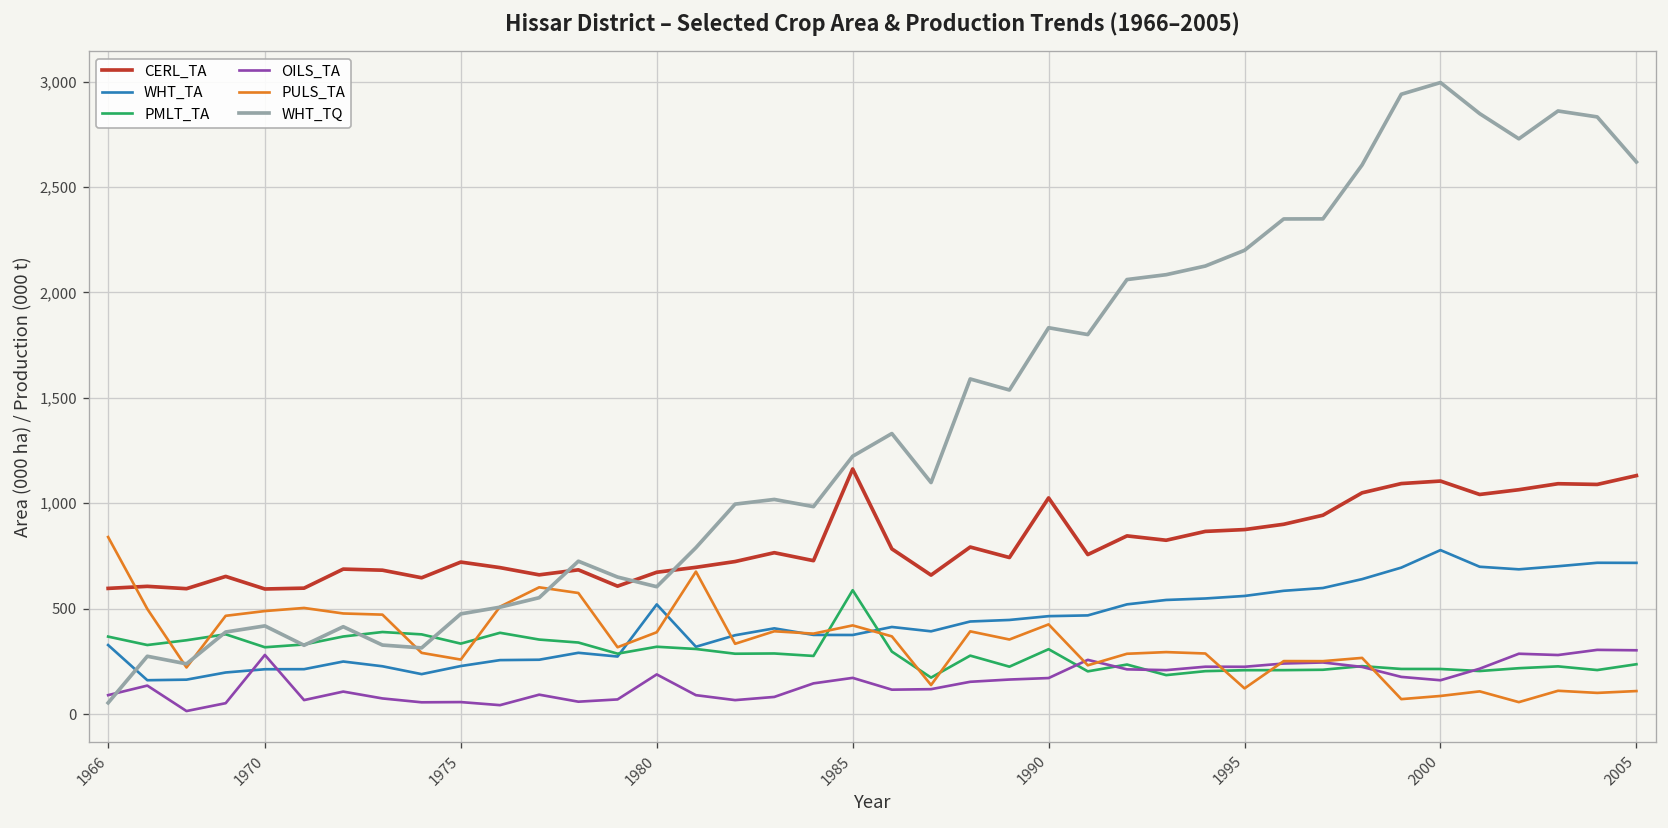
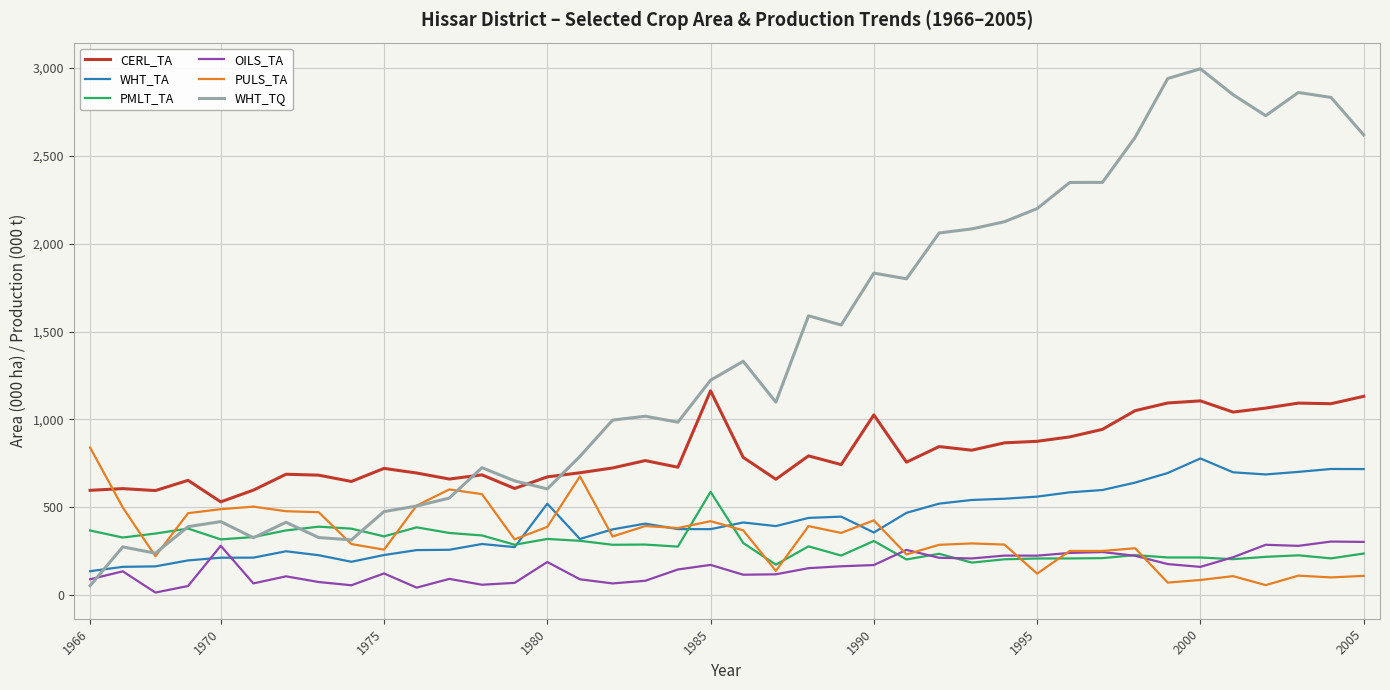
  {
    "CERL_TA": {
      "1966": "600",
-     "1970": "590",
+     "1970": "530",
      "1975": "720",
      "1980": "670",
      "1985": "1,160",
      "1990": "1,030",
      "1995": "870",
      "2000": "1,110",
      "2005": "1,130"
    },
    "WHT_TA": {
-     "1966": "330",
+     "1966": "140",
      "1970": "210",
      "1975": "230",
      "1980": "520",
      "1985": "370",
-     "1990": "460",
+     "1990": "360",
      "1995": "560",
      "2000": "780",
      "2005": "720"
    },
    "PMLT_TA": {
      "1966": "370",
      "1970": "320",
      "1975": "330",
      "1980": "320",
      "1985": "590",
      "1990": "310",
      "1995": "210",
      "2000": "210",
      "2005": "240"
    },
    "OILS_TA": {
      "1966": "90",
      "1970": "280",
-     "1975": "60",
+     "1975": "120",
      "1980": "190",
      "1985": "170",
      "1990": "170",
      "1995": "220",
      "2000": "160",
      "2005": "300"
    },
    "PULS_TA": {
      "1966": "840",
      "1970": "490",
      "1975": "260",
      "1980": "390",
      "1985": "420",
      "1990": "430",
      "1995": "120",
      "2000": "90",
      "2005": "110"
    },
    "WHT_TQ": {
      "1966": "50",
      "1970": "420",
      "1975": "480",
      "1980": "600",
      "1985": "1,220",
      "1990": "1,830",
      "1995": "2,200",
      "2000": "3,000",
      "2005": "2,620"
    }
  }
